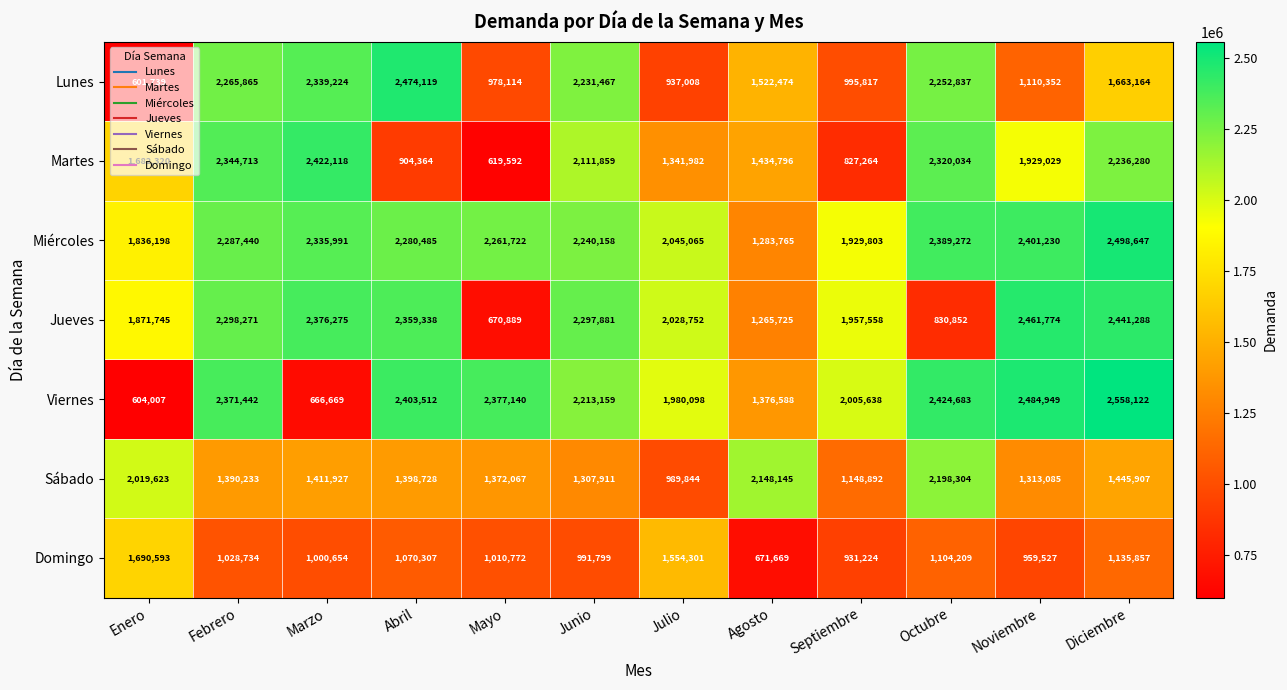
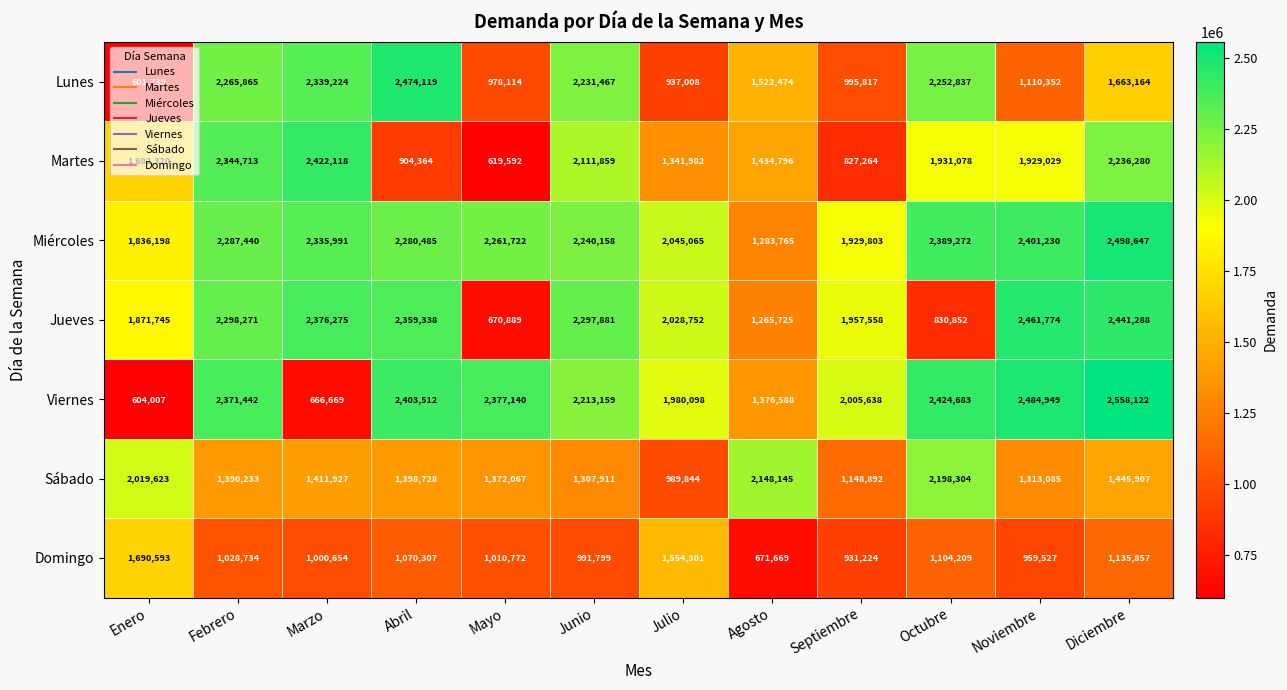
  {
    "Lunes": {
      "Febrero": "2,265,865",
      "Marzo": "2,339,224",
      "Abril": "2,474,119",
      "Mayo": "978,114",
      "Junio": "2,231,467",
      "Julio": "937,008",
      "Agosto": "1,522,474",
      "Septiembre": "995,817",
      "Octubre": "2,252,837",
      "Noviembre": "1,110,352",
      "Diciembre": "1,663,164"
    },
    "Martes": {
      "Febrero": "2,344,713",
      "Marzo": "2,422,118",
      "Abril": "904,364",
      "Mayo": "619,592",
      "Junio": "2,111,859",
      "Julio": "1,341,982",
      "Agosto": "1,434,796",
      "Septiembre": "827,264",
-     "Octubre": "2,320,034",
+     "Octubre": "1,931,078",
      "Noviembre": "1,929,029",
      "Diciembre": "2,236,280"
    },
    "Miércoles": {
      "Enero": "1,836,198",
      "Febrero": "2,287,440",
      "Marzo": "2,335,991",
      "Abril": "2,280,485",
      "Mayo": "2,261,722",
      "Junio": "2,240,158",
      "Julio": "2,045,065",
      "Agosto": "1,283,765",
      "Septiembre": "1,929,803",
      "Octubre": "2,389,272",
      "Noviembre": "2,401,230",
      "Diciembre": "2,498,647"
    },
    "Jueves": {
      "Enero": "1,871,745",
      "Febrero": "2,298,271",
      "Marzo": "2,376,275",
      "Abril": "2,359,338",
      "Mayo": "670,889",
      "Junio": "2,297,881",
      "Julio": "2,028,752",
      "Agosto": "1,265,725",
      "Septiembre": "1,957,558",
      "Octubre": "830,852",
      "Noviembre": "2,461,774",
      "Diciembre": "2,441,288"
    },
    "Viernes": {
      "Enero": "604,007",
      "Febrero": "2,371,442",
      "Marzo": "666,669",
      "Abril": "2,403,512",
      "Mayo": "2,377,140",
      "Junio": "2,213,159",
      "Julio": "1,980,098",
      "Agosto": "1,376,588",
      "Septiembre": "2,005,638",
      "Octubre": "2,424,683",
      "Noviembre": "2,484,949",
      "Diciembre": "2,558,122"
    },
    "Sábado": {
      "Enero": "2,019,623",
      "Febrero": "1,390,233",
      "Marzo": "1,411,927",
      "Abril": "1,398,728",
      "Mayo": "1,372,067",
      "Junio": "1,307,911",
      "Julio": "989,844",
      "Agosto": "2,148,145",
      "Septiembre": "1,148,892",
      "Octubre": "2,198,304",
      "Noviembre": "1,313,085",
      "Diciembre": "1,445,907"
    },
    "Domingo": {
      "Enero": "1,690,593",
      "Febrero": "1,028,734",
      "Marzo": "1,000,654",
      "Abril": "1,070,307",
      "Mayo": "1,010,772",
      "Junio": "991,799",
      "Julio": "1,554,301",
      "Agosto": "671,669",
      "Septiembre": "931,224",
      "Octubre": "1,104,209",
      "Noviembre": "959,527",
      "Diciembre": "1,135,857"
    }
  }
